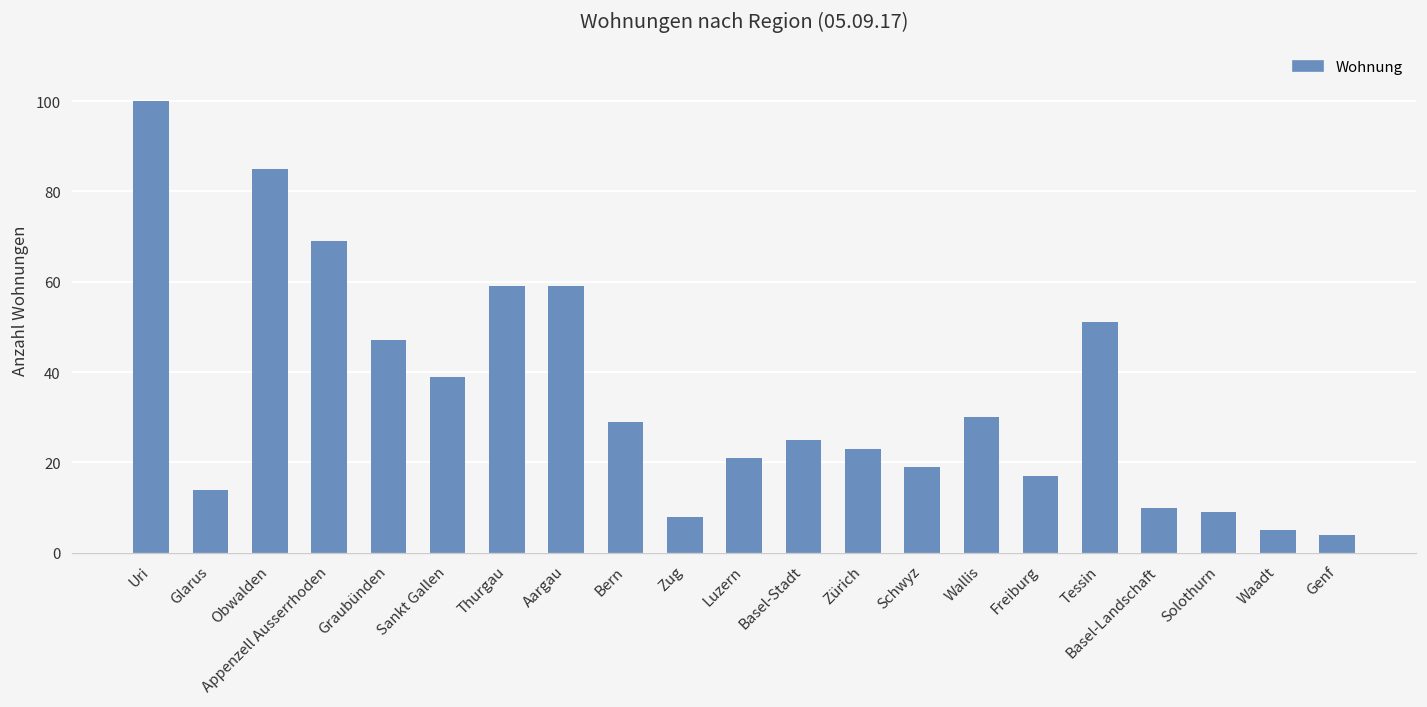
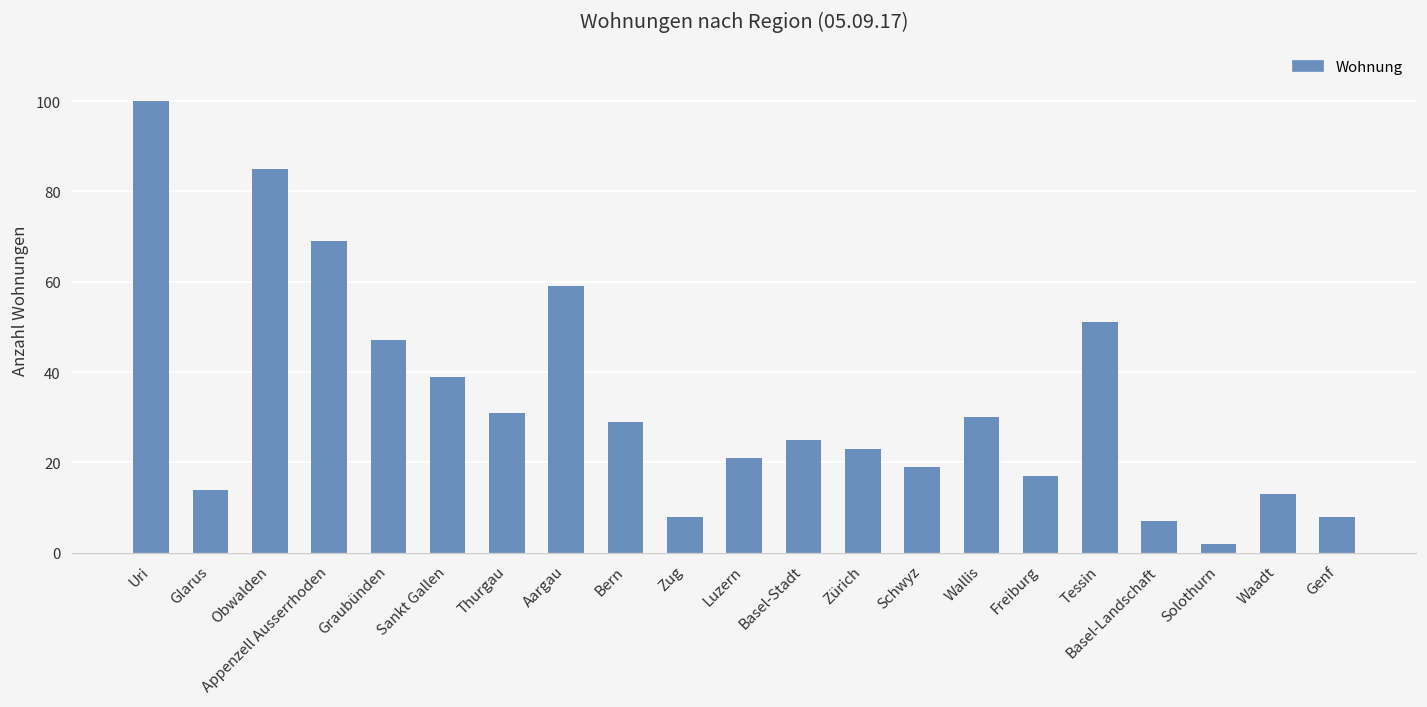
  {
    "Uri": 100,
    "Glarus": 14,
    "Obwalden": 85,
    "Appenzell Ausserrhoden": 69,
    "Graubünden": 47,
    "Sankt Gallen": 39,
-   "Thurgau": 59,
+   "Thurgau": 31,
    "Aargau": 59,
    "Bern": 29,
    "Zug": 8,
    "Luzern": 21,
    "Basel-Stadt": 25,
    "Zürich": 23,
    "Schwyz": 19,
    "Wallis": 30,
    "Freiburg": 17,
    "Tessin": 51,
-   "Basel-Landschaft": 10,
-   "Solothurn": 9,
-   "Waadt": 5,
-   "Genf": 4
+   "Basel-Landschaft": 7,
+   "Solothurn": 2,
+   "Waadt": 13,
+   "Genf": 8
  }
